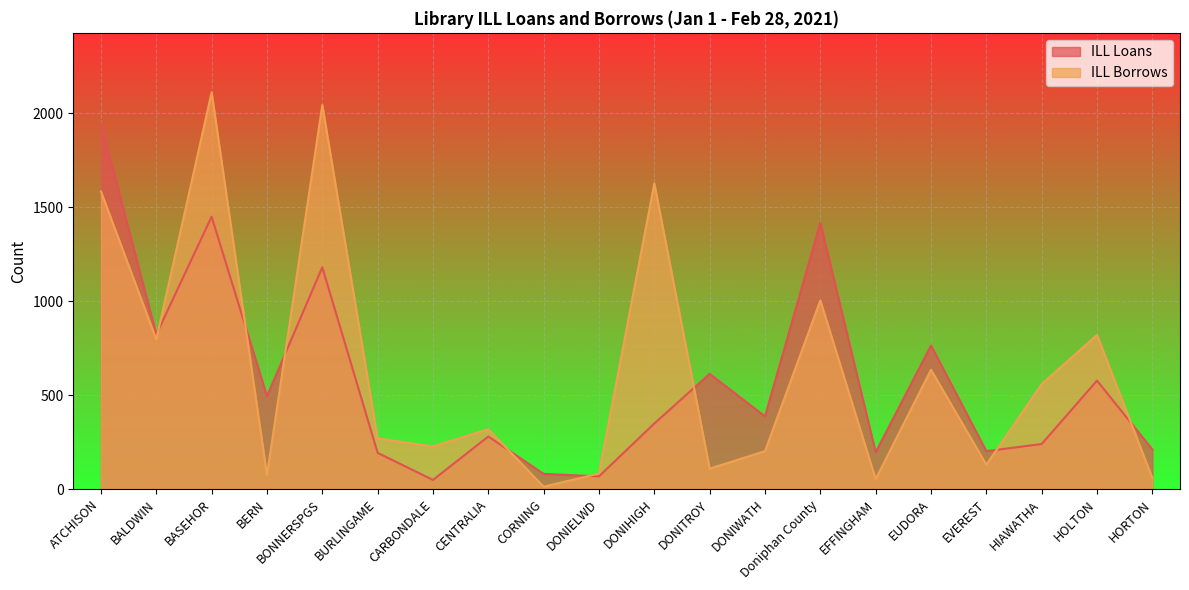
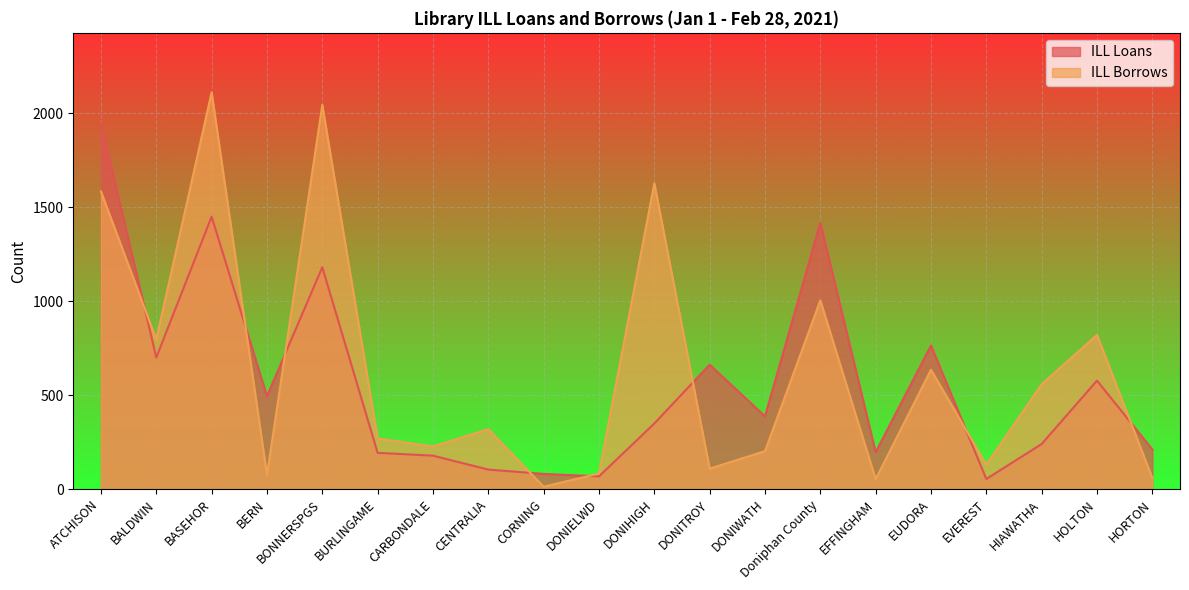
  {
    "ILL Loans": {
      "ATCHISON": 1950,
-     "BALDWIN": 820,
+     "BALDWIN": 700,
      "BASEHOR": 1450,
      "BERN": 490,
      "BONNERSPGS": 1180,
      "BURLINGAME": 190,
-     "CARBONDALE": 50,
-     "CENTRALIA": 280,
+     "CARBONDALE": 180,
+     "CENTRALIA": 100,
      "CORNING": 80,
      "DONIELWD": 70,
      "DONIHIGH": 350,
-     "DONITROY": 610,
+     "DONITROY": 660,
      "DONIWATH": 390,
      "Doniphan County": 1420,
      "EFFINGHAM": 200,
      "EUDORA": 760,
-     "EVEREST": 200,
+     "EVEREST": 50,
      "HIAWATHA": 240,
      "HOLTON": 580,
      "HORTON": 210
    },
    "ILL Borrows": {
      "ATCHISON": 1580,
      "BALDWIN": 800,
      "BASEHOR": 2110,
      "BERN": 80,
      "BONNERSPGS": 2040,
      "BURLINGAME": 270,
      "CARBONDALE": 230,
      "CENTRALIA": 320,
      "CORNING": 10,
      "DONIELWD": 80,
      "DONIHIGH": 1630,
      "DONITROY": 110,
      "DONIWATH": 200,
      "Doniphan County": 1000,
      "EFFINGHAM": 50,
      "EUDORA": 640,
      "EVEREST": 130,
      "HIAWATHA": 560,
      "HOLTON": 820,
      "HORTON": 60
    }
  }
